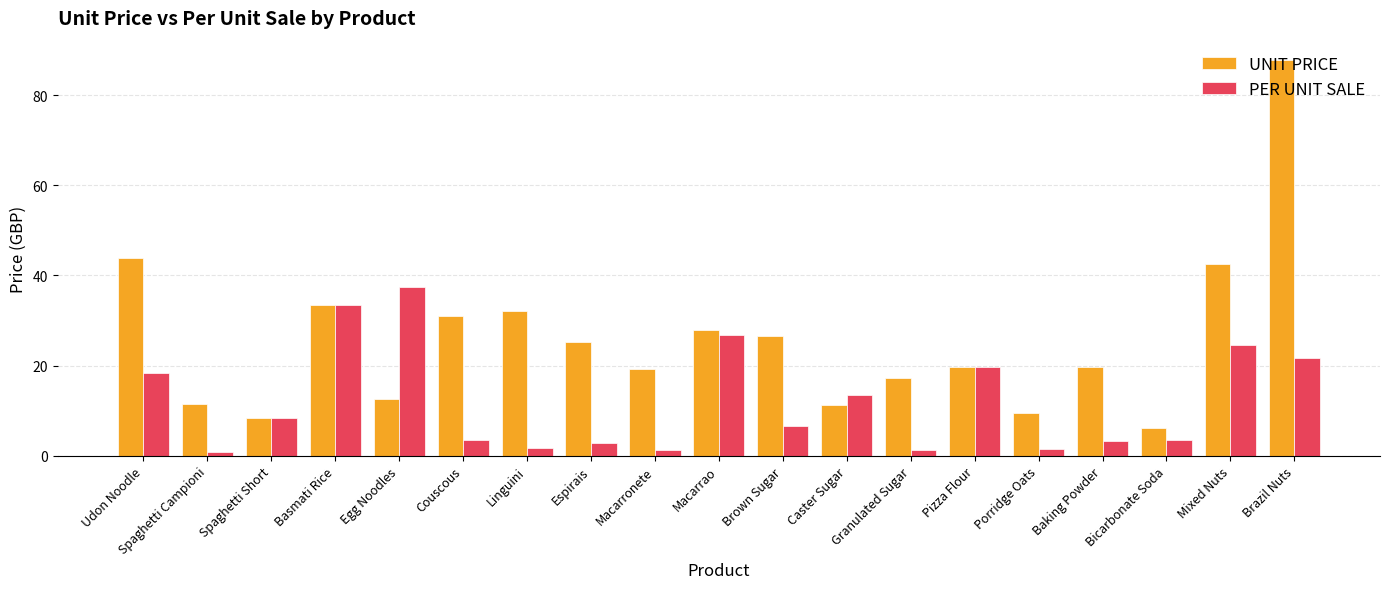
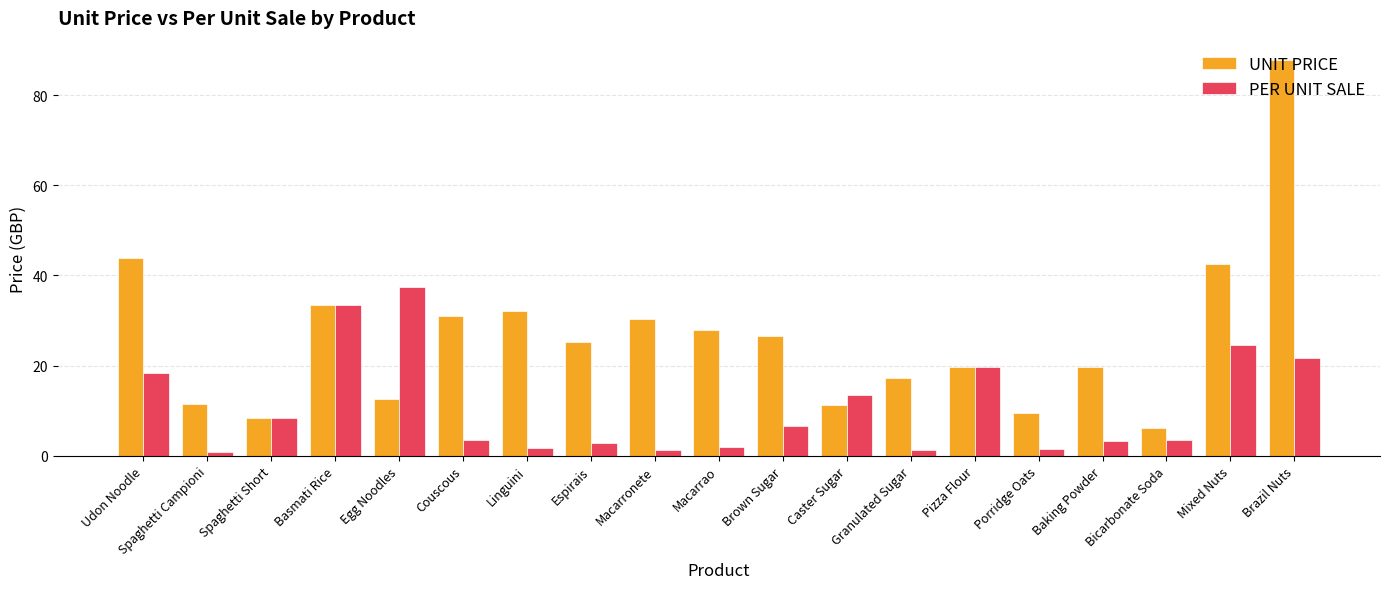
  {
    "UNIT PRICE": {
      "Udon Noodle": 44,
      "Spaghetti Campioni": 11,
      "Spaghetti Short": 8,
      "Basmati Rice": 33,
      "Egg Noodles": 13,
      "Couscous": 31,
      "Linguini": 32,
      "Espirais": 25,
-     "Macarronete": 19,
+     "Macarronete": 30,
      "Macarrao": 28,
      "Brown Sugar": 26,
      "Caster Sugar": 11,
      "Granulated Sugar": 17,
      "Pizza Flour": 20,
      "Porridge Oats": 10,
      "Baking Powder": 20,
      "Bicarbonate Soda": 6,
      "Mixed Nuts": 43,
      "Brazil Nuts": 88
    },
    "PER UNIT SALE": {
      "Udon Noodle": 18,
      "Spaghetti Campioni": 1,
      "Spaghetti Short": 8,
      "Basmati Rice": 33,
      "Egg Noodles": 37,
      "Couscous": 3,
      "Linguini": 2,
      "Espirais": 3,
      "Macarronete": 1,
-     "Macarrao": 27,
+     "Macarrao": 2,
      "Brown Sugar": 7,
      "Caster Sugar": 14,
      "Granulated Sugar": 1,
      "Pizza Flour": 20,
      "Porridge Oats": 2,
      "Baking Powder": 3,
      "Bicarbonate Soda": 3,
      "Mixed Nuts": 25,
      "Brazil Nuts": 22
    }
  }
